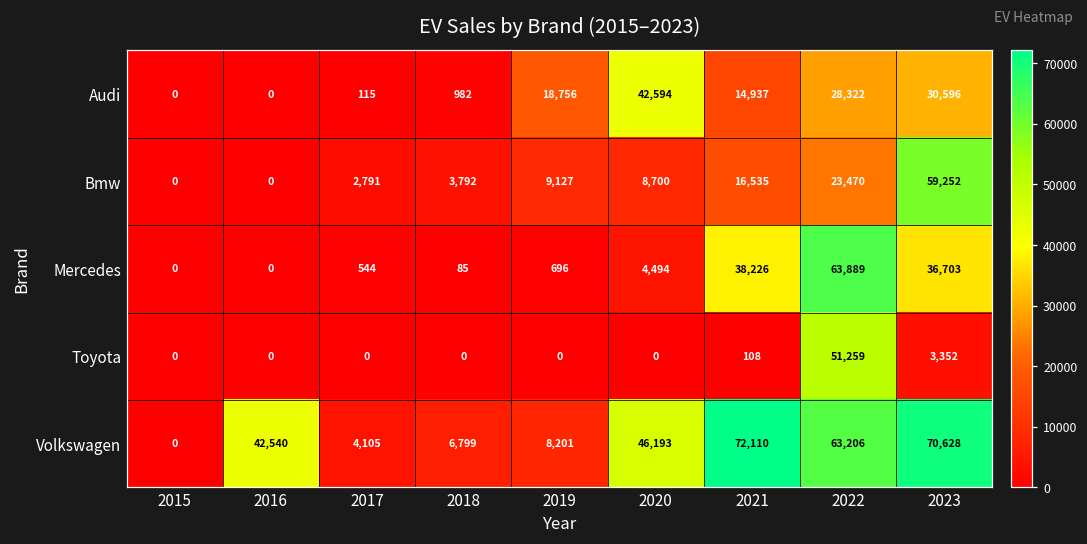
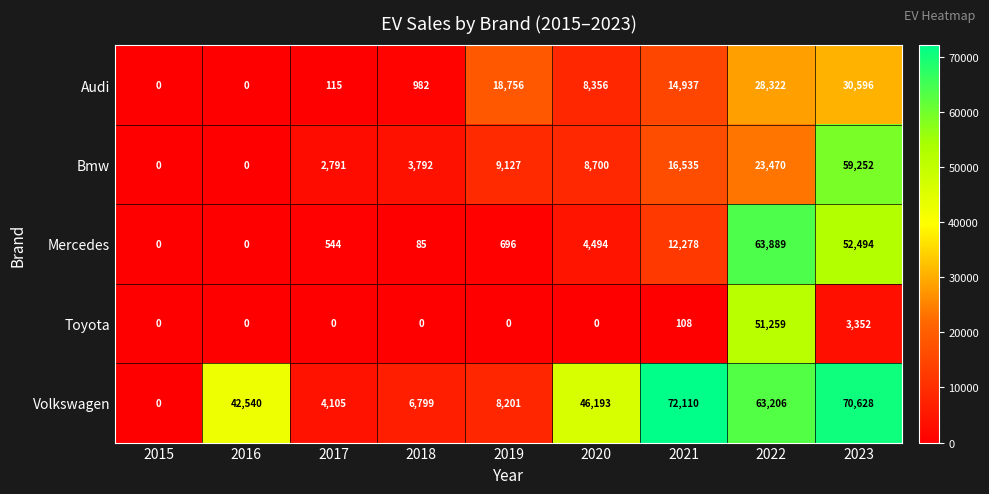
  {
    "Audi": {
      "2015": "0",
      "2016": "0",
      "2017": "115",
      "2018": "982",
      "2019": "18,756",
-     "2020": "42,594",
+     "2020": "8,356",
      "2021": "14,937",
      "2022": "28,322",
      "2023": "30,596"
    },
    "Bmw": {
      "2015": "0",
      "2016": "0",
      "2017": "2,791",
      "2018": "3,792",
      "2019": "9,127",
      "2020": "8,700",
      "2021": "16,535",
      "2022": "23,470",
      "2023": "59,252"
    },
    "Mercedes": {
      "2015": "0",
      "2016": "0",
      "2017": "544",
      "2018": "85",
      "2019": "696",
      "2020": "4,494",
-     "2021": "38,226",
+     "2021": "12,278",
      "2022": "63,889",
-     "2023": "36,703"
+     "2023": "52,494"
    },
    "Toyota": {
      "2015": "0",
      "2016": "0",
      "2017": "0",
      "2018": "0",
      "2019": "0",
      "2020": "0",
      "2021": "108",
      "2022": "51,259",
      "2023": "3,352"
    },
    "Volkswagen": {
      "2015": "0",
      "2016": "42,540",
      "2017": "4,105",
      "2018": "6,799",
      "2019": "8,201",
      "2020": "46,193",
      "2021": "72,110",
      "2022": "63,206",
      "2023": "70,628"
    }
  }
